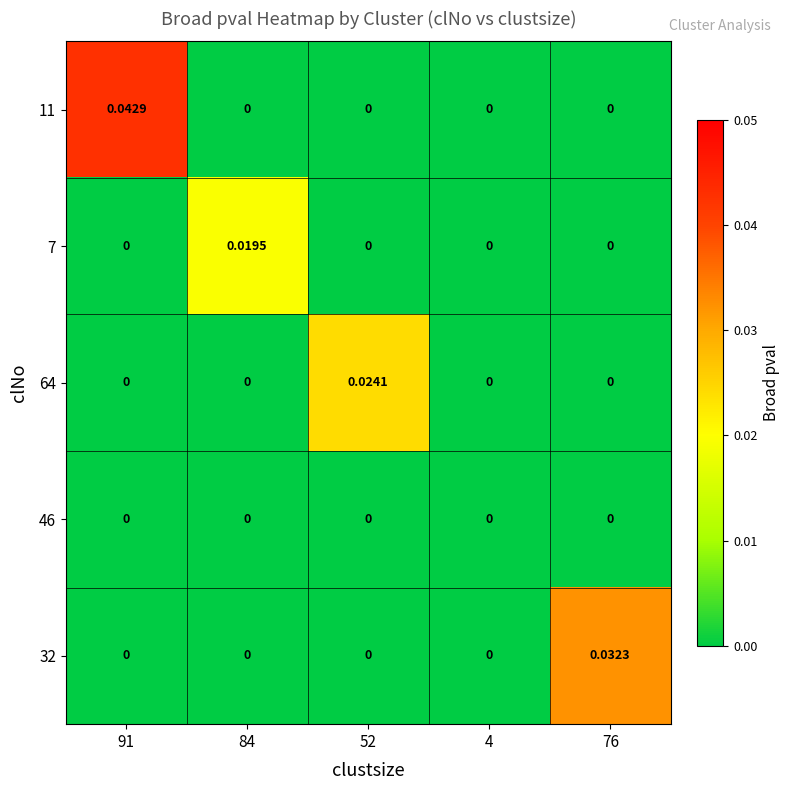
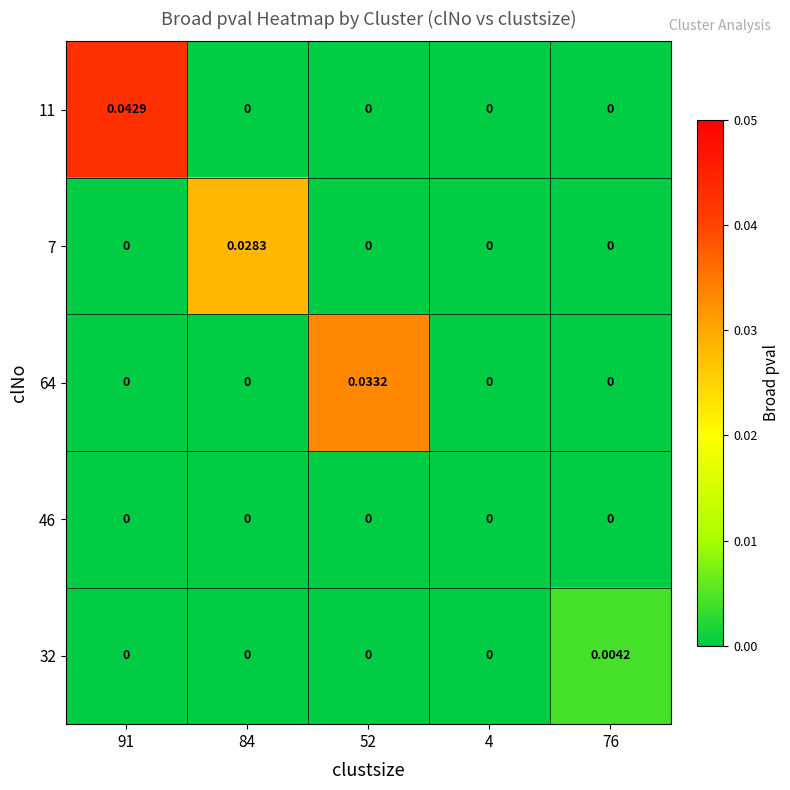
  {
    "11": {
      "91": 0.0429,
      "84": 0,
      "52": 0,
      "4": 0,
      "76": 0
    },
    "7": {
      "91": 0,
-     "84": 0.0195,
+     "84": 0.0283,
      "52": 0,
      "4": 0,
      "76": 0
    },
    "64": {
      "91": 0,
      "84": 0,
-     "52": 0.0241,
+     "52": 0.0332,
      "4": 0,
      "76": 0
    },
    "46": {
      "91": 0,
      "84": 0,
      "52": 0,
      "4": 0,
      "76": 0
    },
    "32": {
      "91": 0,
      "84": 0,
      "52": 0,
      "4": 0,
-     "76": 0.0323
+     "76": 0.0042
    }
  }
